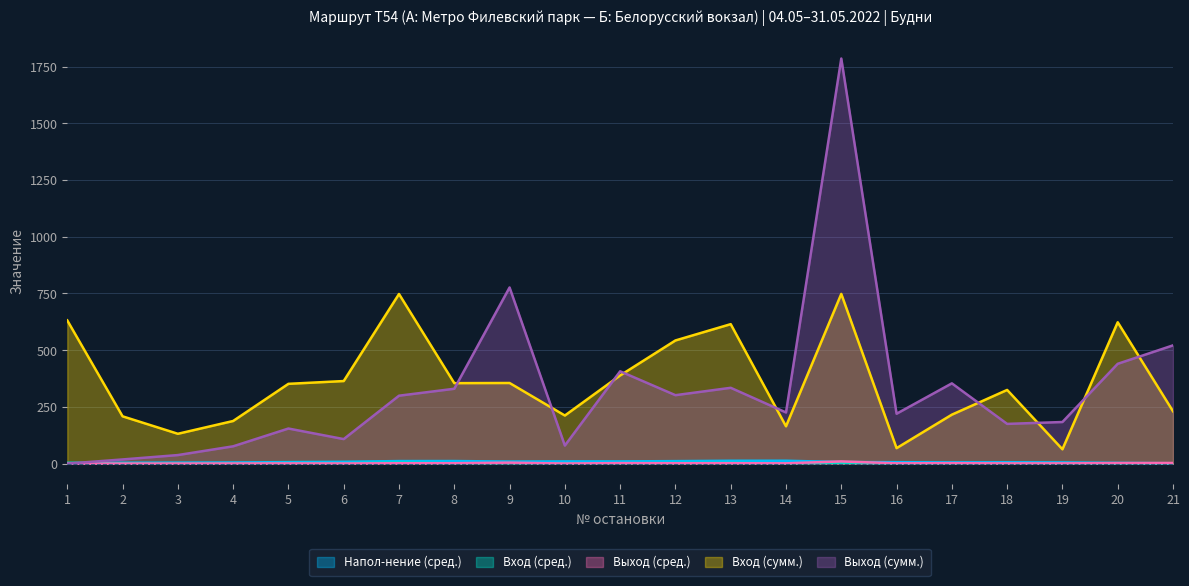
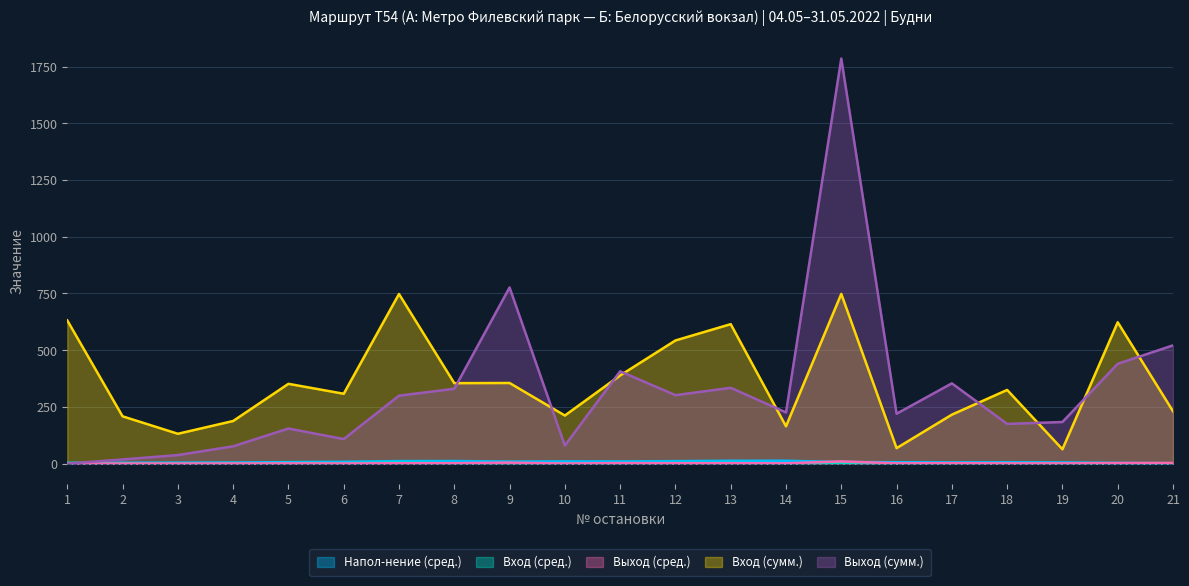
  {
    "Вход (сумм.)": {
      "1": 630,
      "2": 210,
      "3": 130,
      "4": 190,
      "5": 350,
-     "6": 360,
+     "6": 310,
      "7": 750,
      "8": 350,
      "9": 360,
      "10": 210,
      "11": 390,
      "12": 540,
      "13": 610,
      "14": 160,
      "15": 750,
      "16": 70,
      "17": 220,
      "18": 320,
      "19": 60,
      "20": 620,
      "21": 230
    }
  }
